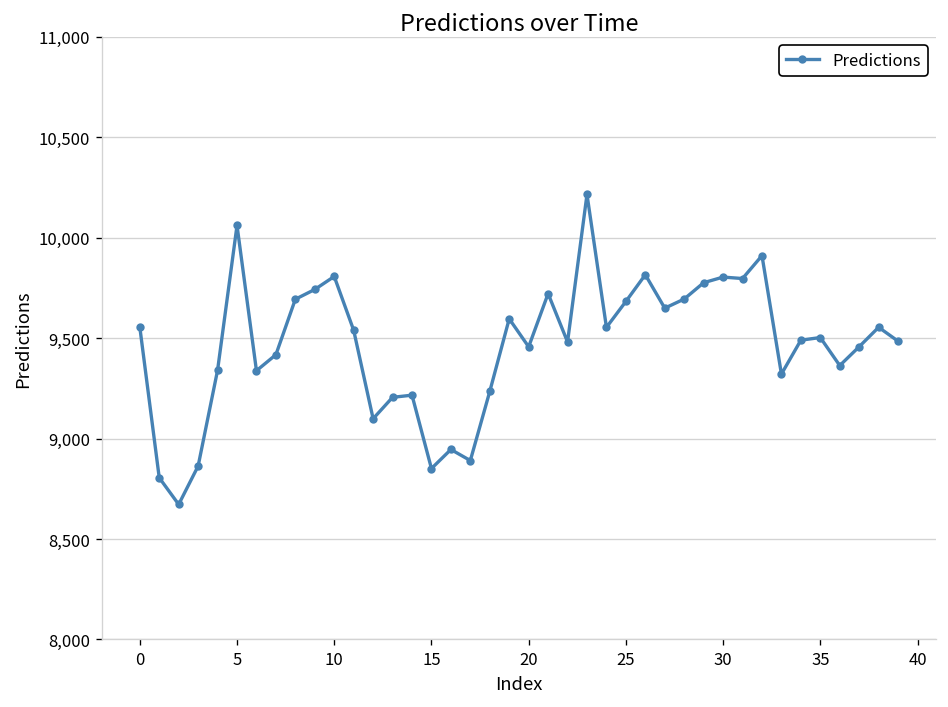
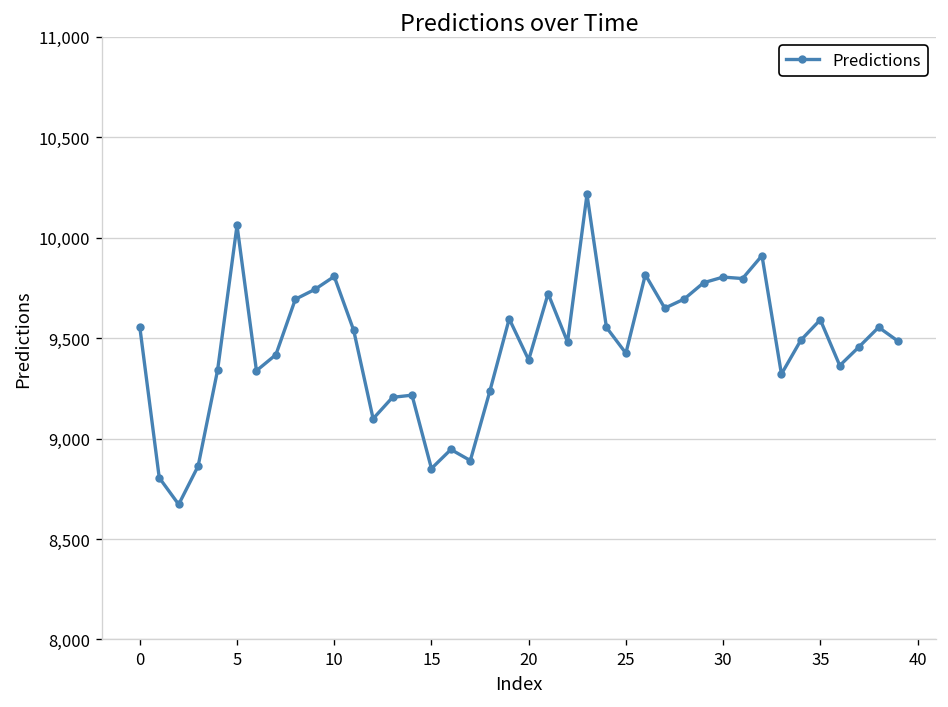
  {
    "0": "9,560",
    "5": "10,060",
    "10": "9,810",
    "15": "8,850",
-   "20": "9,460",
-   "25": "9,680",
+   "20": "9,390",
+   "25": "9,430",
    "30": "9,800",
-   "35": "9,500"
+   "35": "9,590"
  }
